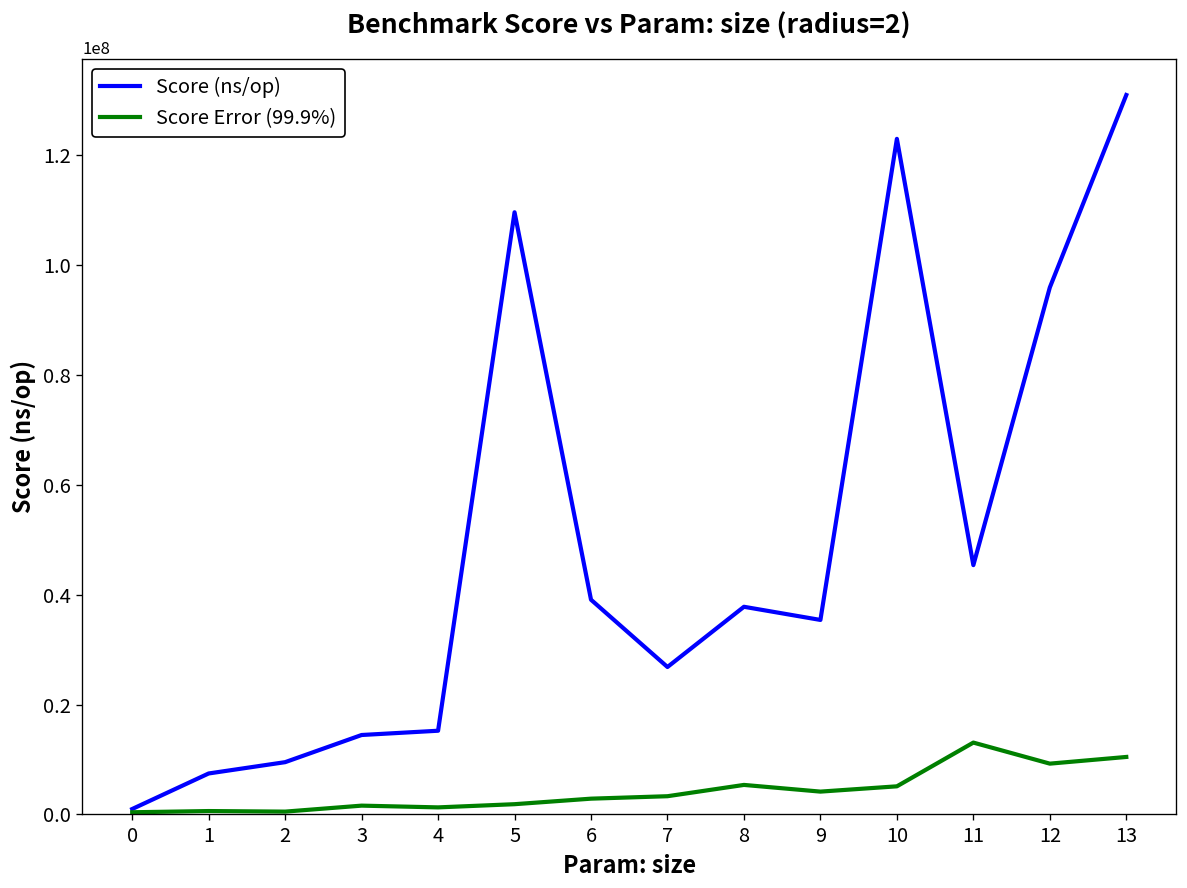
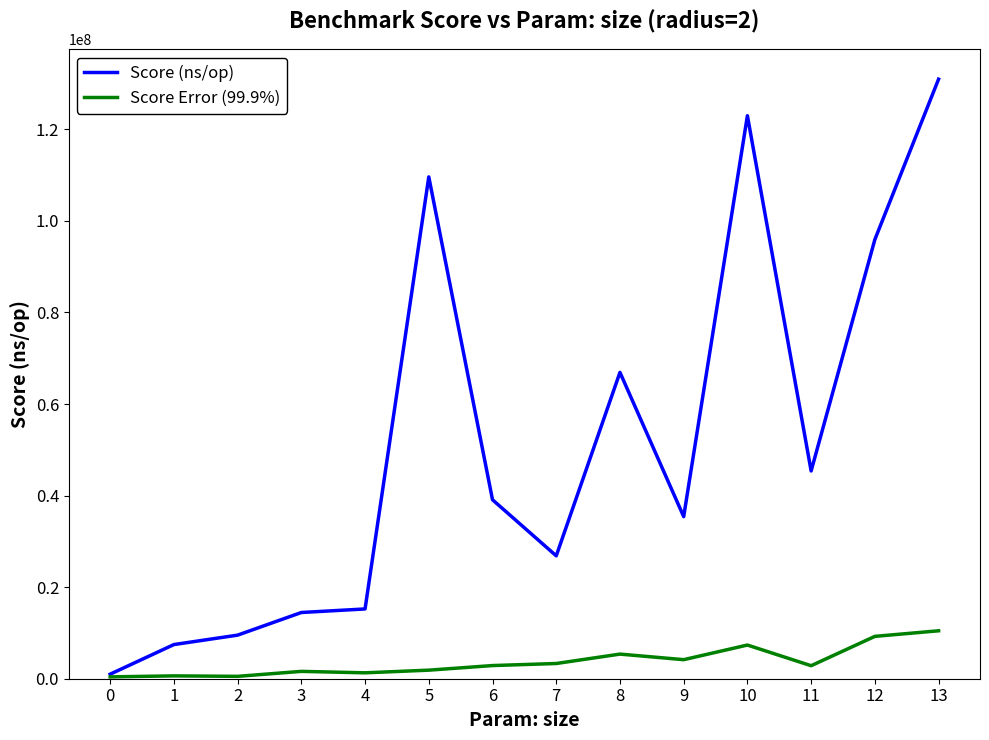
  {
    "Score (ns/op)": {
      "0": 1000000,
      "1": 7000000,
      "2": 10000000,
      "3": 14000000,
      "4": 15000000,
      "5": 110000000,
      "6": 39000000,
      "7": 27000000,
-     "8": 38000000,
+     "8": 67000000,
      "9": 35000000,
      "10": 123000000,
      "11": 45000000,
      "12": 96000000,
      "13": 131000000
    },
    "Score Error (99.9%)": {
      "0": 0,
      "1": 1000000,
      "2": 1000000,
      "3": 2000000,
      "4": 1000000,
      "5": 2000000,
      "6": 3000000,
      "7": 3000000,
      "8": 5000000,
      "9": 4000000,
-     "10": 5000000,
-     "11": 13000000,
+     "10": 7000000,
+     "11": 3000000,
      "12": 9000000,
      "13": 10000000
    }
  }
